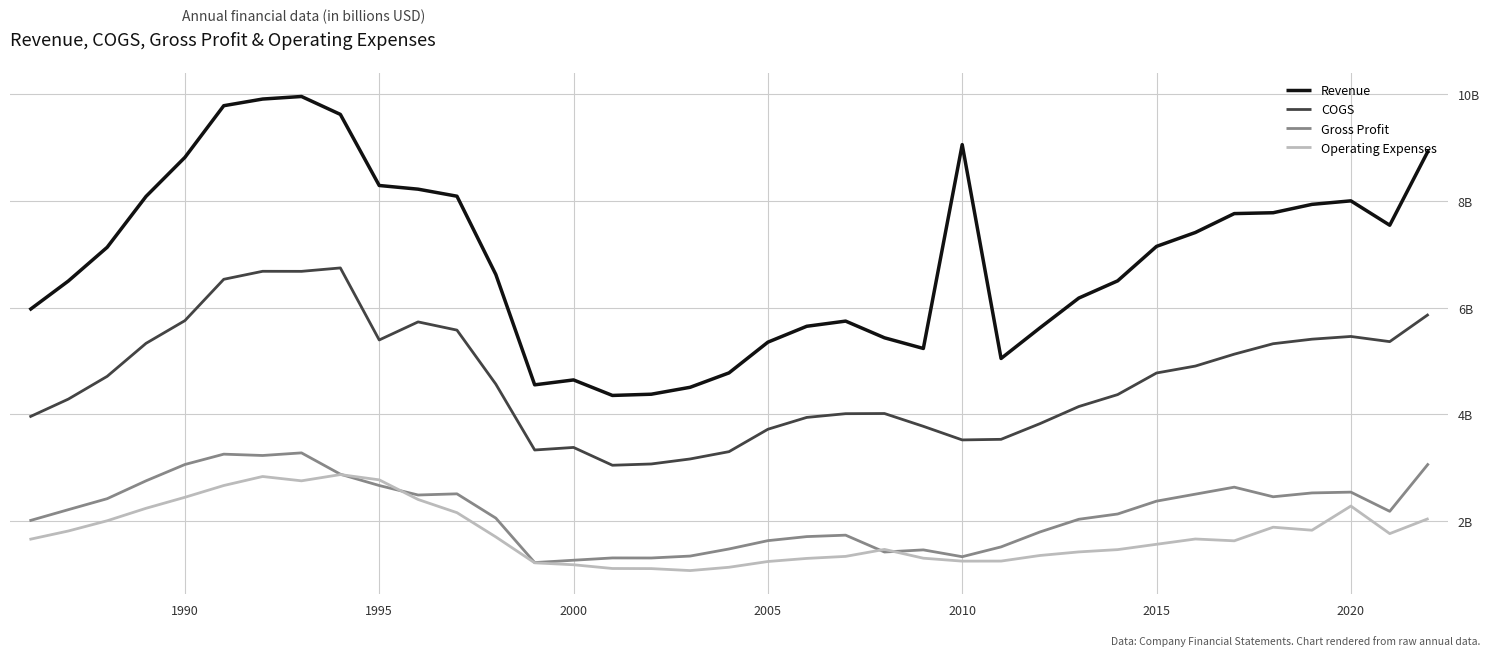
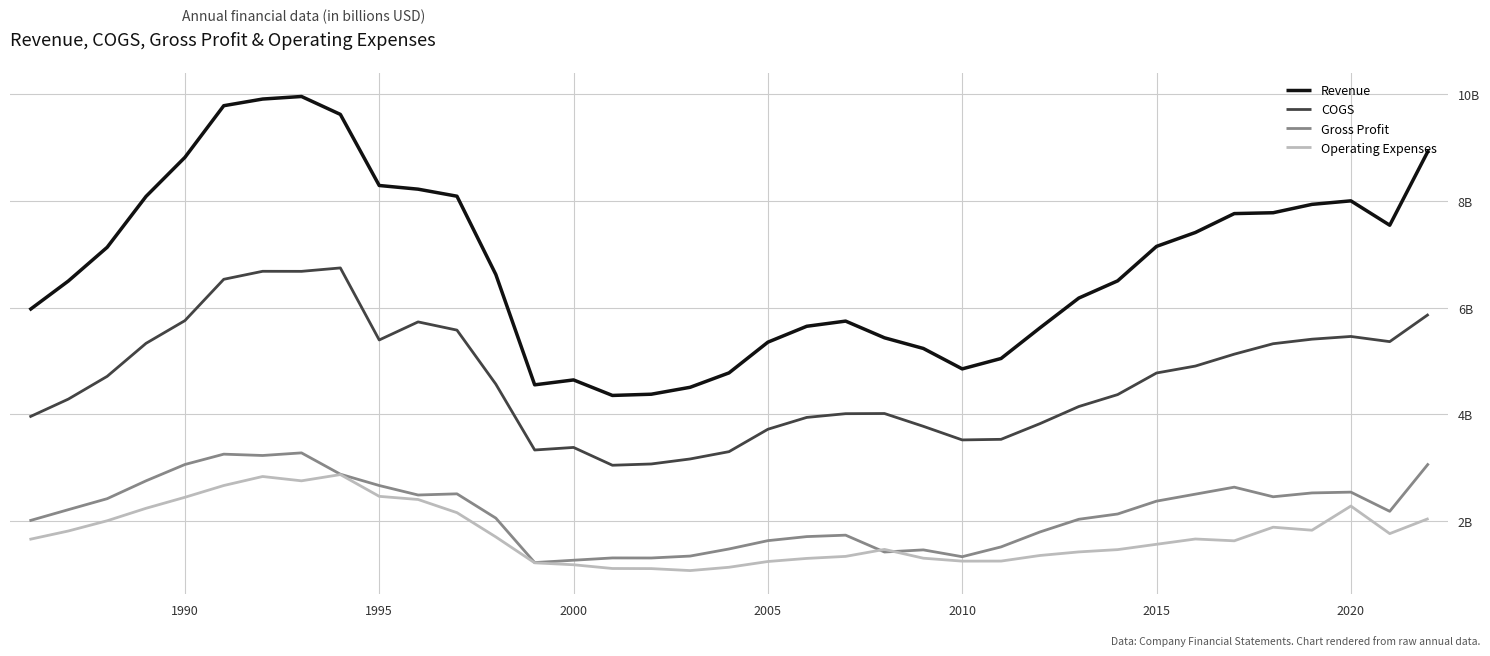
  {
    "Revenue": {
      "1990": 8800000000,
      "1995": 8300000000,
      "2000": 4600000000,
      "2005": 5400000000,
-     "2010": 9100000000,
+     "2010": 4900000000,
      "2015": 7200000000,
      "2020": 8000000000
    },
    "COGS": {
      "1990": 5800000000,
      "1995": 5400000000,
      "2000": 3400000000,
      "2005": 3700000000,
      "2010": 3500000000,
      "2015": 4800000000,
      "2020": 5500000000
    },
    "Gross Profit": {
      "1990": 3100000000,
      "1995": 2700000000,
      "2000": 1300000000,
      "2005": 1600000000,
      "2010": 1300000000,
      "2015": 2400000000,
      "2020": 2500000000
    },
    "Operating Expenses": {
      "1990": 2400000000,
-     "1995": 2800000000,
+     "1995": 2500000000,
      "2000": 1200000000,
      "2005": 1200000000,
      "2010": 1200000000,
      "2015": 1600000000,
      "2020": 2300000000
    }
  }
